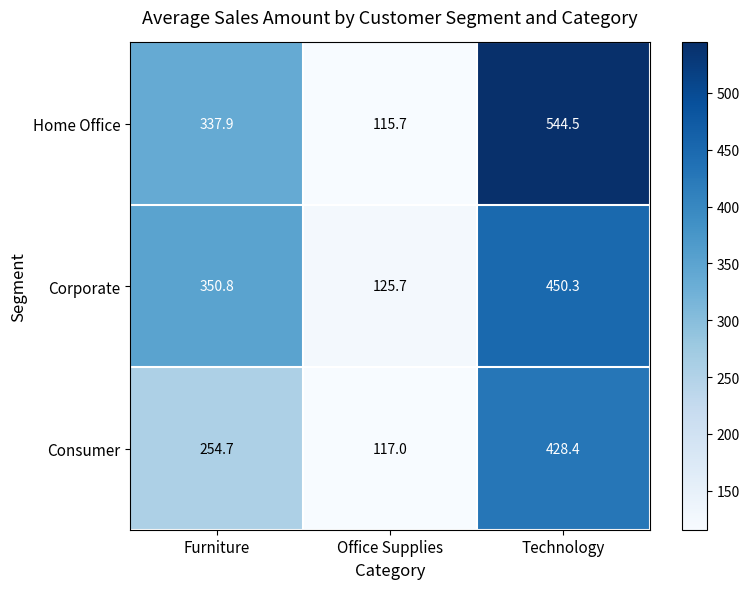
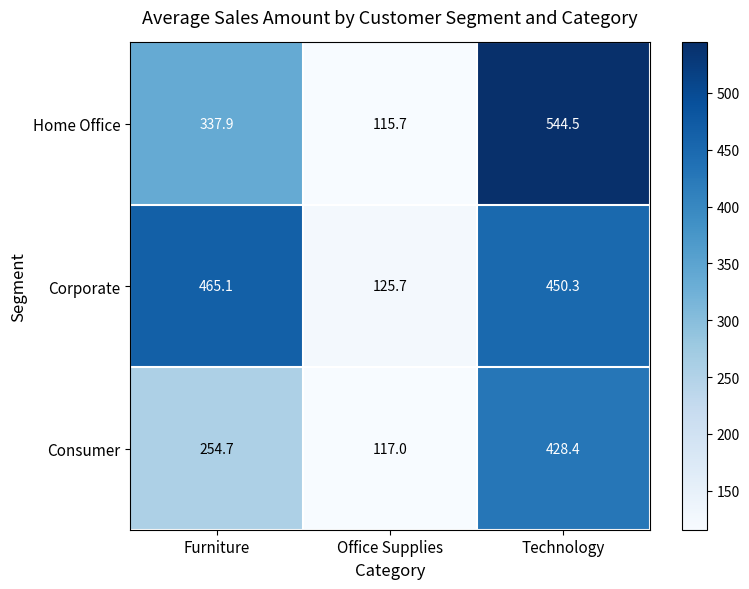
  {
    "Home Office": {
      "Furniture": 337.9,
      "Office Supplies": 115.7,
      "Technology": 544.5
    },
    "Corporate": {
-     "Furniture": 350.8,
+     "Furniture": 465.1,
      "Office Supplies": 125.7,
      "Technology": 450.3
    },
    "Consumer": {
      "Furniture": 254.7,
      "Office Supplies": 117.0,
      "Technology": 428.4
    }
  }
